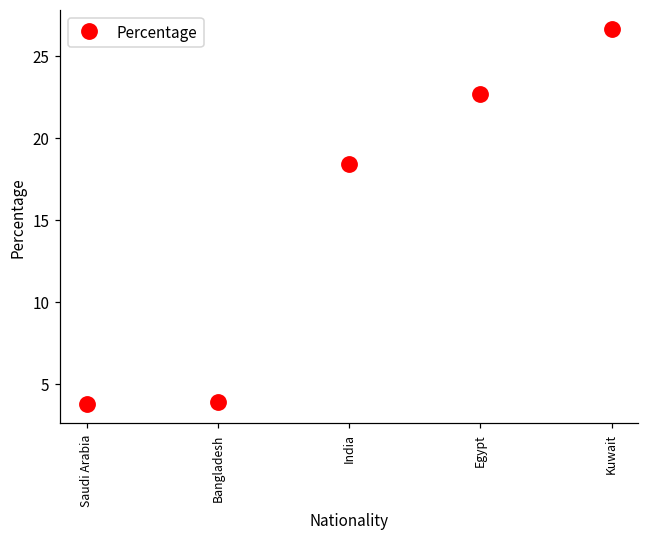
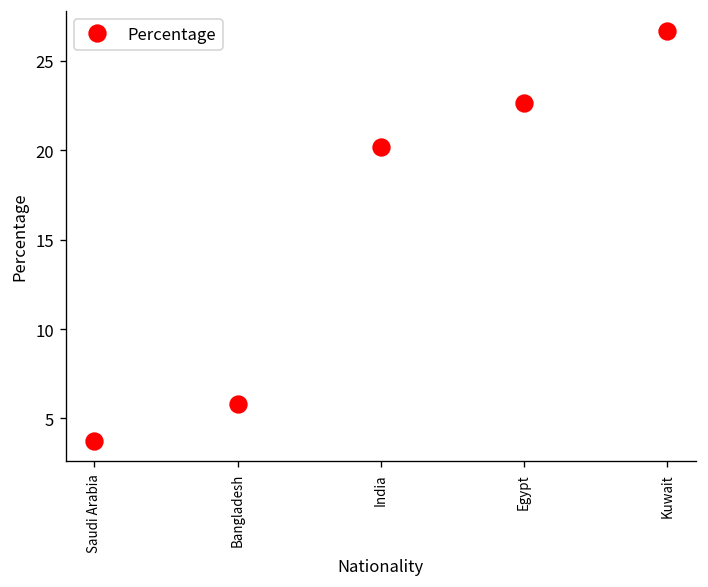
  {
    "Saudi Arabia": 3.8,
-   "Bangladesh": 3.9,
-   "India": 18.4,
+   "Bangladesh": 5.8,
+   "India": 20.2,
    "Egypt": 22.7,
    "Kuwait": 26.6
  }
